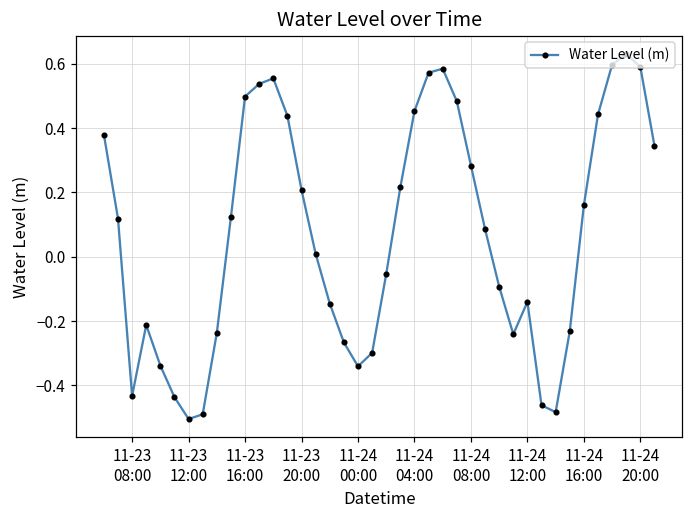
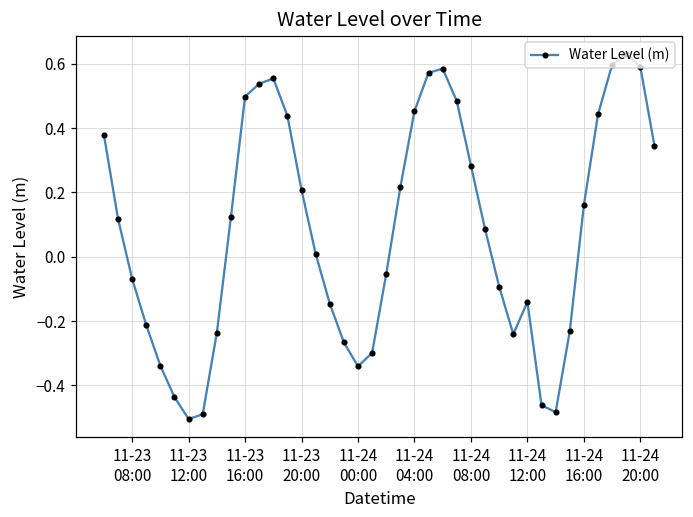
  {
-   "11-23 08:00": -0.43,
+   "11-23 08:00": -0.07,
    "11-23 12:00": -0.50,
    "11-23 16:00": 0.50,
    "11-23 20:00": 0.21,
    "11-24 00:00": -0.34,
    "11-24 04:00": 0.45,
    "11-24 08:00": 0.28,
    "11-24 12:00": -0.14,
    "11-24 16:00": 0.16
  }
